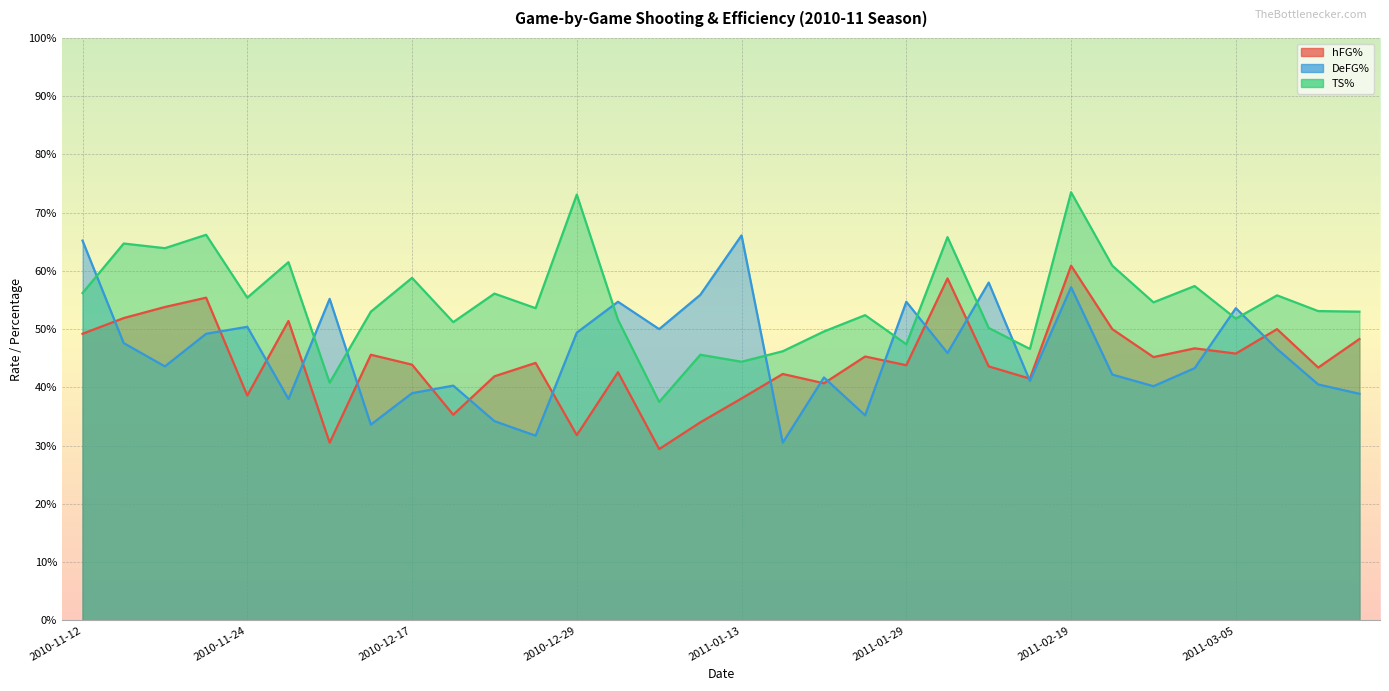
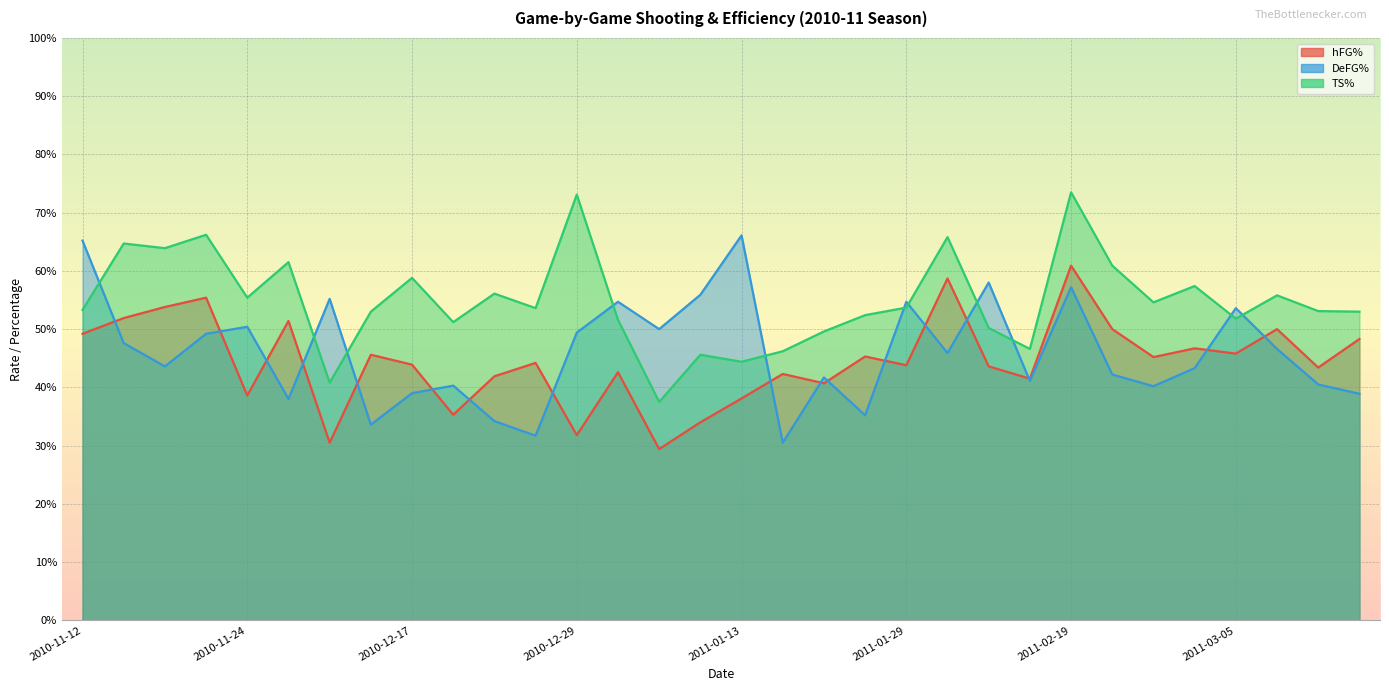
  {
    "hFG%": {
      "2010-11-12": "49%",
      "2010-11-24": "39%",
      "2010-12-17": "44%",
      "2010-12-29": "32%",
      "2011-01-13": "38%",
      "2011-01-29": "44%",
      "2011-02-19": "61%",
      "2011-03-05": "46%"
    },
    "DeFG%": {
      "2010-11-12": "65%",
      "2010-11-24": "50%",
      "2010-12-17": "39%",
      "2010-12-29": "49%",
      "2011-01-13": "66%",
      "2011-01-29": "55%",
      "2011-02-19": "57%",
      "2011-03-05": "54%"
    },
    "TS%": {
-     "2010-11-12": "56%",
+     "2010-11-12": "53%",
      "2010-11-24": "55%",
      "2010-12-17": "59%",
      "2010-12-29": "73%",
      "2011-01-13": "44%",
-     "2011-01-29": "47%",
+     "2011-01-29": "54%",
      "2011-02-19": "74%",
      "2011-03-05": "52%"
    }
  }
